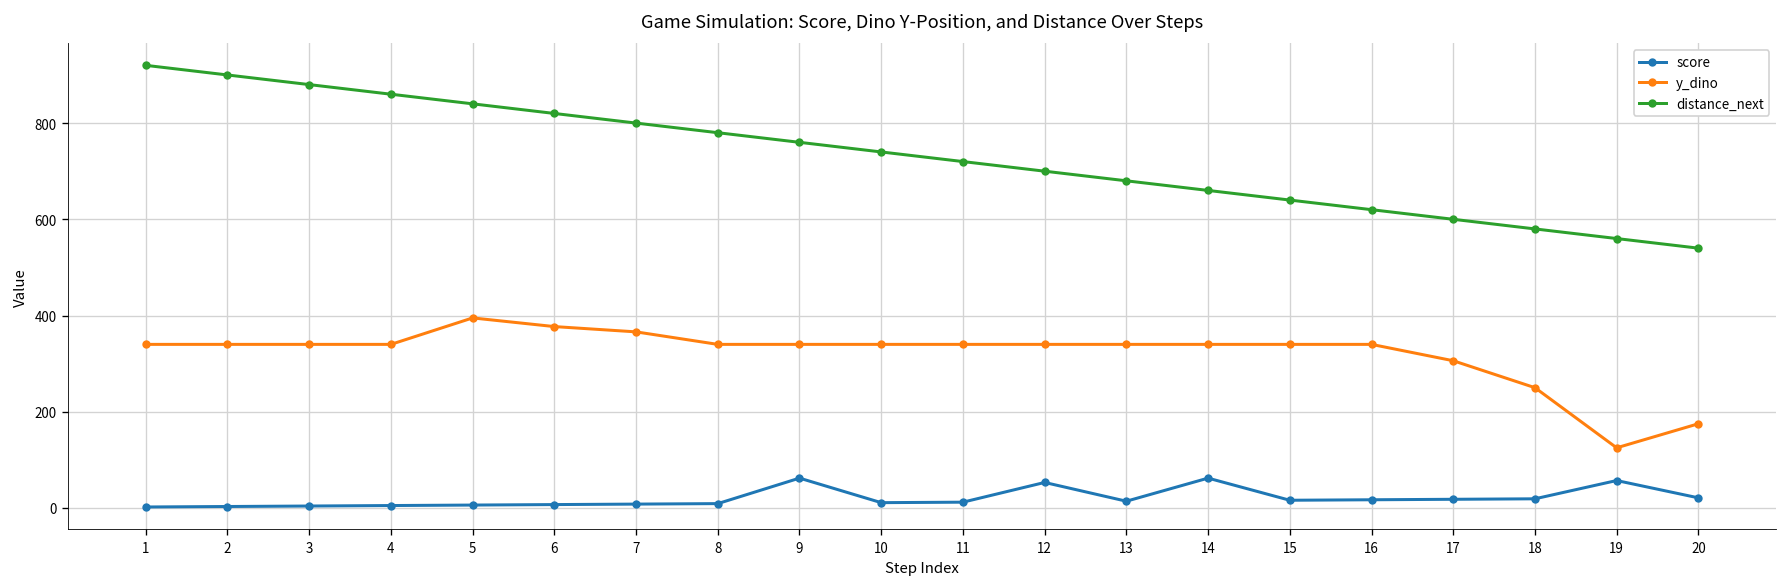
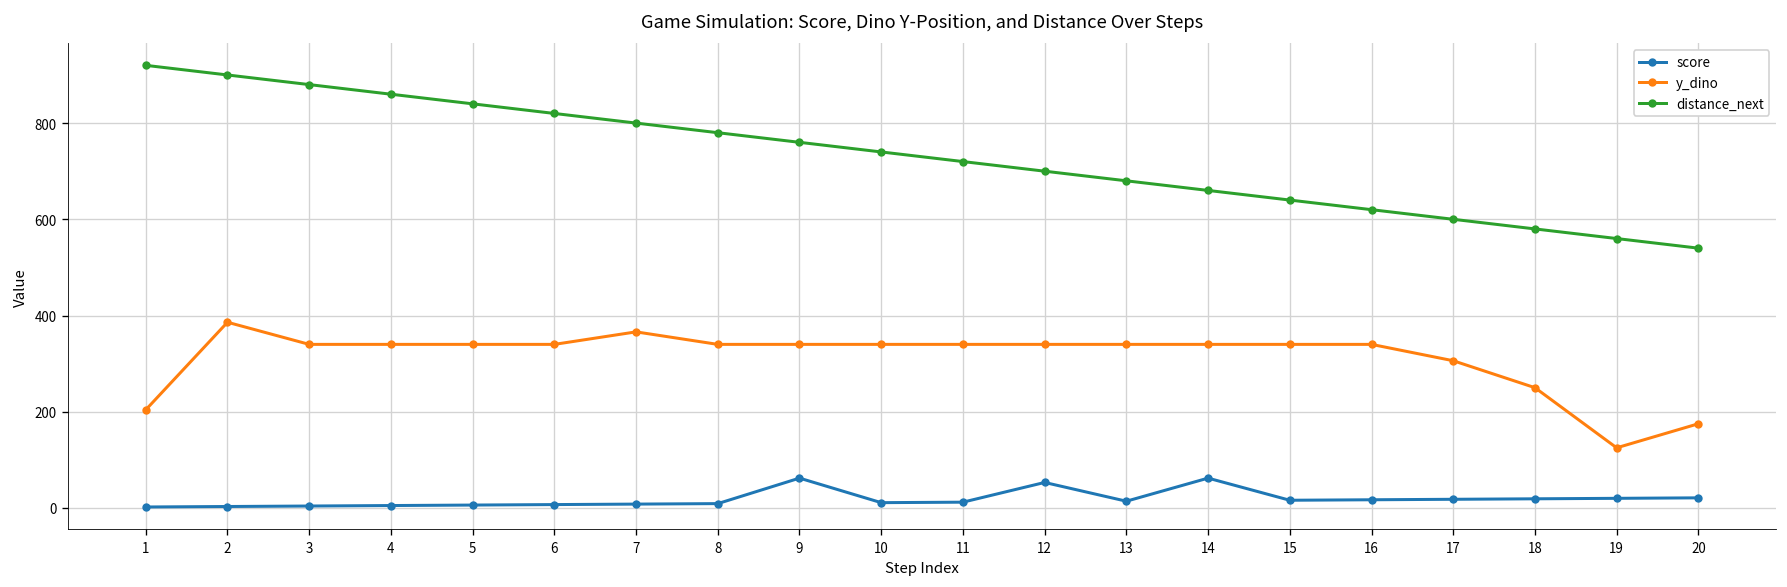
  {
    "score": {
      "1": 0,
      "2": 0,
      "3": 0,
      "4": 10,
      "5": 10,
      "6": 10,
      "7": 10,
      "8": 10,
      "9": 60,
      "10": 10,
      "11": 10,
      "12": 50,
      "13": 10,
      "14": 60,
      "15": 20,
      "16": 20,
      "17": 20,
      "18": 20,
-     "19": 60,
+     "19": 20,
      "20": 20
    },
    "y_dino": {
-     "1": 340,
-     "2": 340,
+     "1": 200,
+     "2": 390,
      "3": 340,
      "4": 340,
-     "5": 400,
-     "6": 380,
+     "5": 340,
+     "6": 340,
      "7": 370,
      "8": 340,
      "9": 340,
      "10": 340,
      "11": 340,
      "12": 340,
      "13": 340,
      "14": 340,
      "15": 340,
      "16": 340,
      "17": 310,
      "18": 250,
      "19": 130,
      "20": 180
    },
    "distance_next": {
      "1": 920,
      "2": 900,
      "3": 880,
      "4": 860,
      "5": 840,
      "6": 820,
      "7": 800,
      "8": 780,
      "9": 760,
      "10": 740,
      "11": 720,
      "12": 700,
      "13": 680,
      "14": 660,
      "15": 640,
      "16": 620,
      "17": 600,
      "18": 580,
      "19": 560,
      "20": 540
    }
  }
